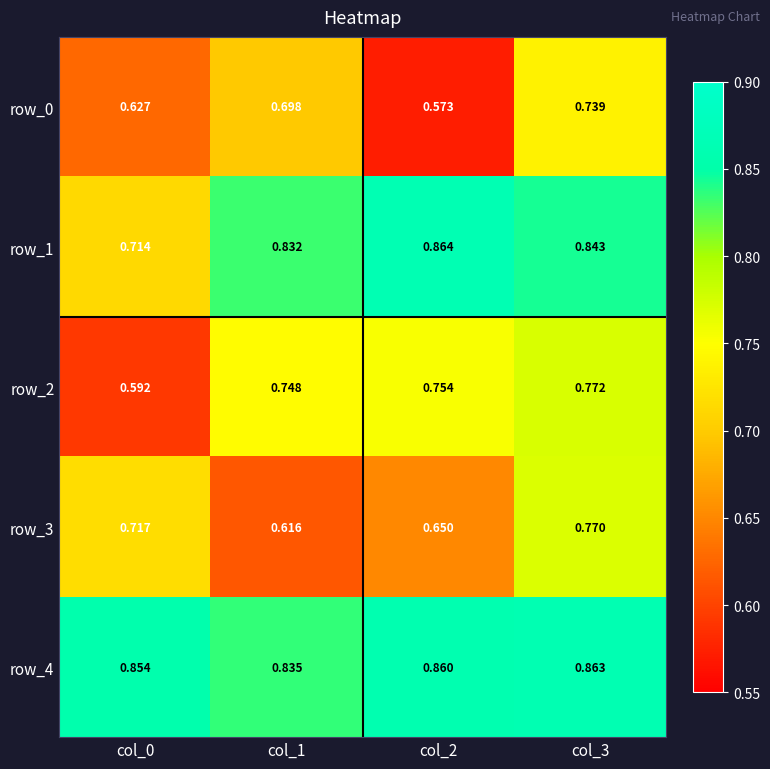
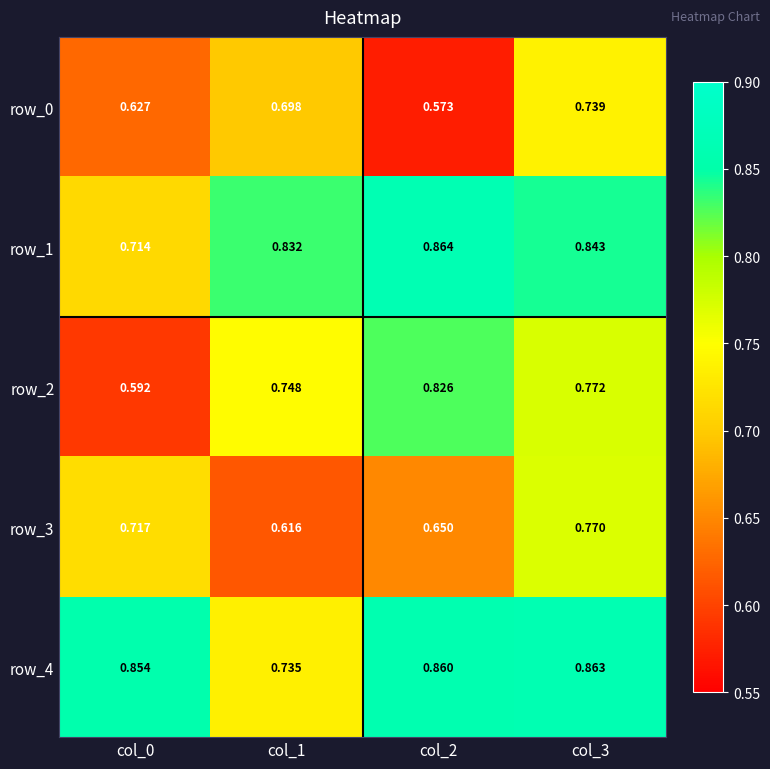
  {
    "row_0": {
      "col_0": 0.627,
      "col_1": 0.698,
      "col_2": 0.573,
      "col_3": 0.739
    },
    "row_1": {
      "col_0": 0.714,
      "col_1": 0.832,
      "col_2": 0.864,
      "col_3": 0.843
    },
    "row_2": {
      "col_0": 0.592,
      "col_1": 0.748,
-     "col_2": 0.754,
+     "col_2": 0.826,
      "col_3": 0.772
    },
    "row_3": {
      "col_0": 0.717,
      "col_1": 0.616,
      "col_2": 0.650,
      "col_3": 0.770
    },
    "row_4": {
      "col_0": 0.854,
-     "col_1": 0.835,
+     "col_1": 0.735,
      "col_2": 0.860,
      "col_3": 0.863
    }
  }
